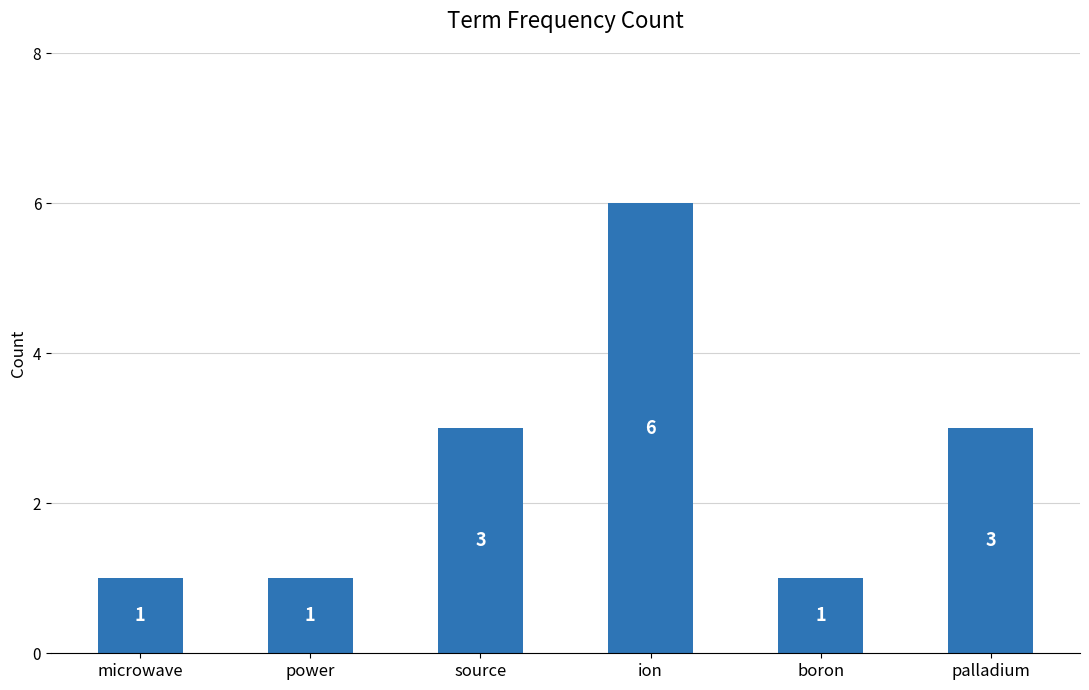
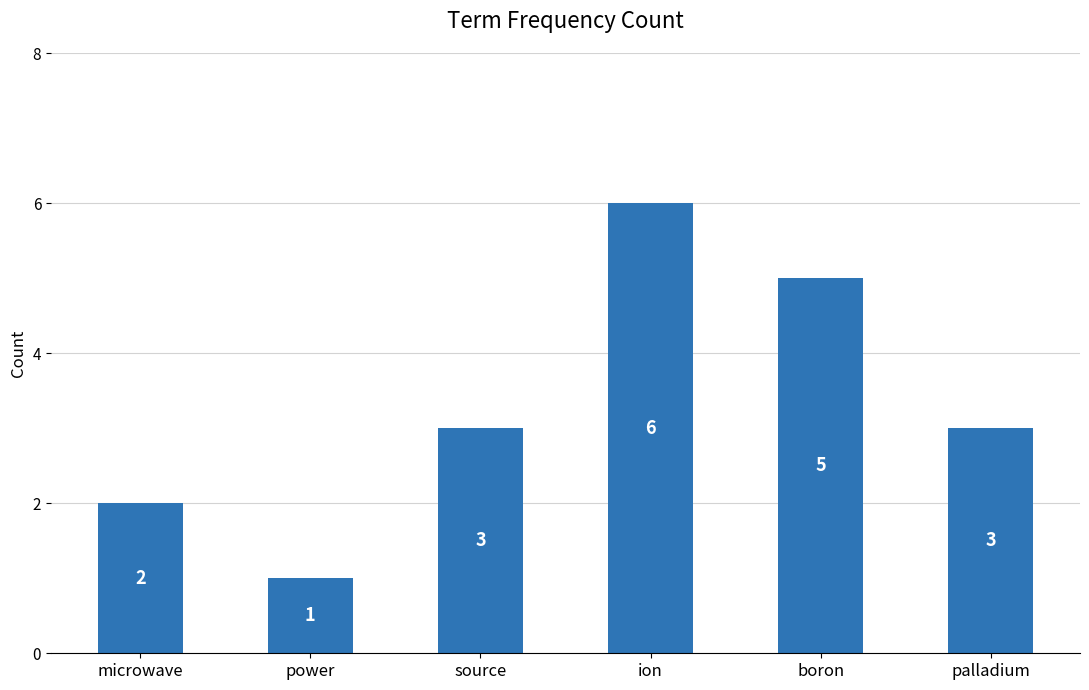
  {
-   "microwave": 1,
+   "microwave": 2,
    "power": 1,
    "source": 3,
    "ion": 6,
-   "boron": 1,
+   "boron": 5,
    "palladium": 3
  }
